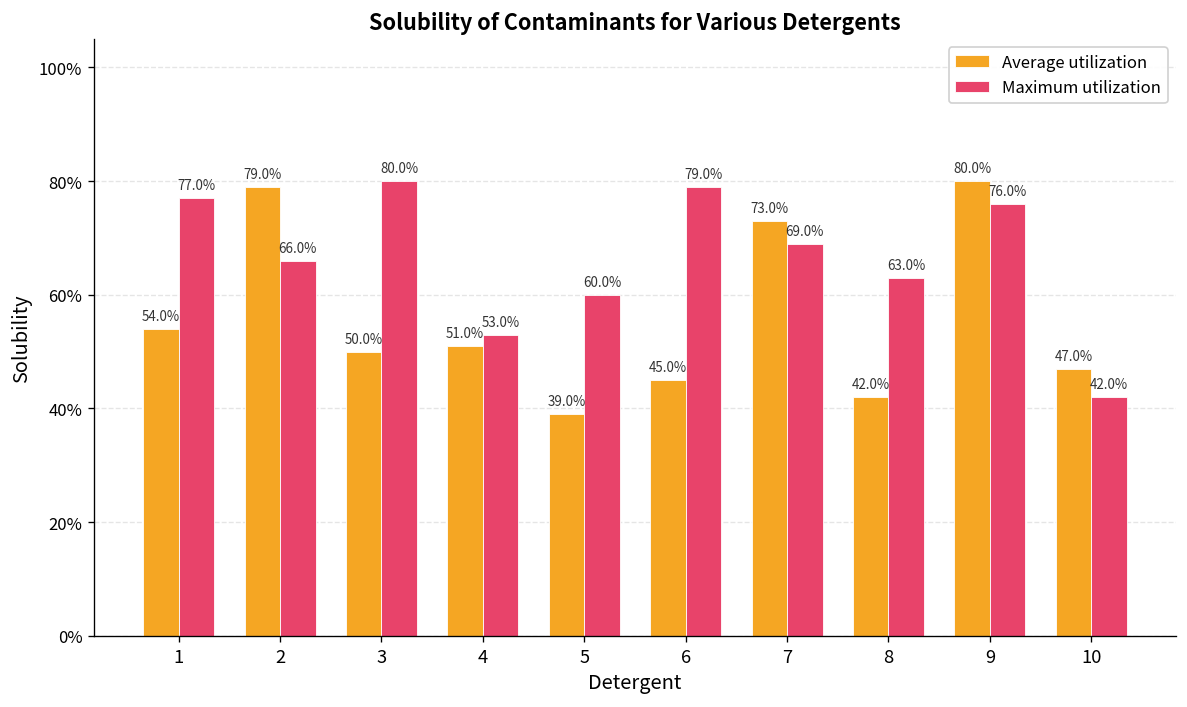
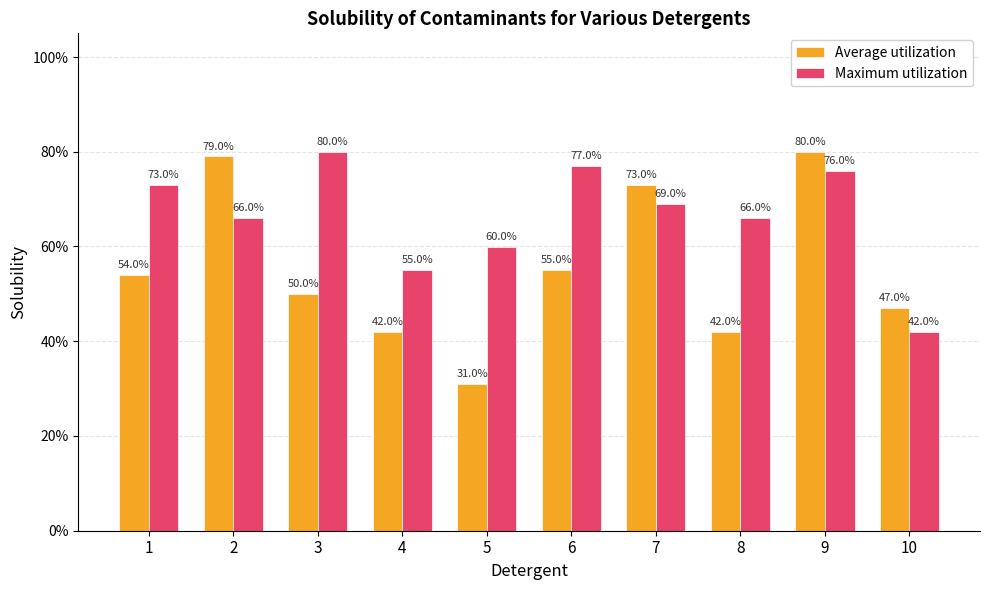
  {
    "Average utilization": {
      "1": "54.0%",
      "2": "79.0%",
      "3": "50.0%",
-     "4": "51.0%",
-     "5": "39.0%",
-     "6": "45.0%",
+     "4": "42.0%",
+     "5": "31.0%",
+     "6": "55.0%",
      "7": "73.0%",
      "8": "42.0%",
      "9": "80.0%",
      "10": "47.0%"
    },
    "Maximum utilization": {
-     "1": "77.0%",
+     "1": "73.0%",
      "2": "66.0%",
      "3": "80.0%",
-     "4": "53.0%",
+     "4": "55.0%",
      "5": "60.0%",
-     "6": "79.0%",
+     "6": "77.0%",
      "7": "69.0%",
-     "8": "63.0%",
+     "8": "66.0%",
      "9": "76.0%",
      "10": "42.0%"
    }
  }
